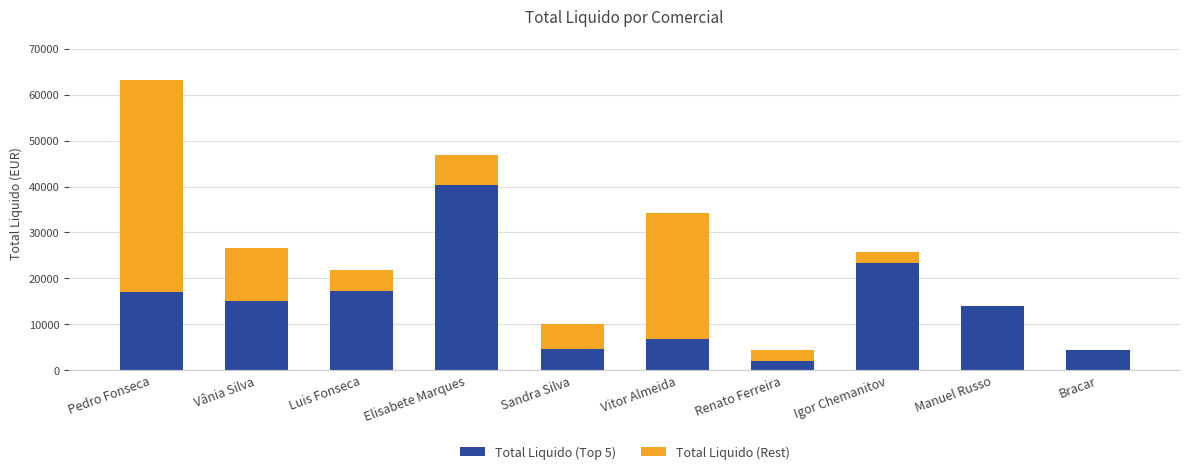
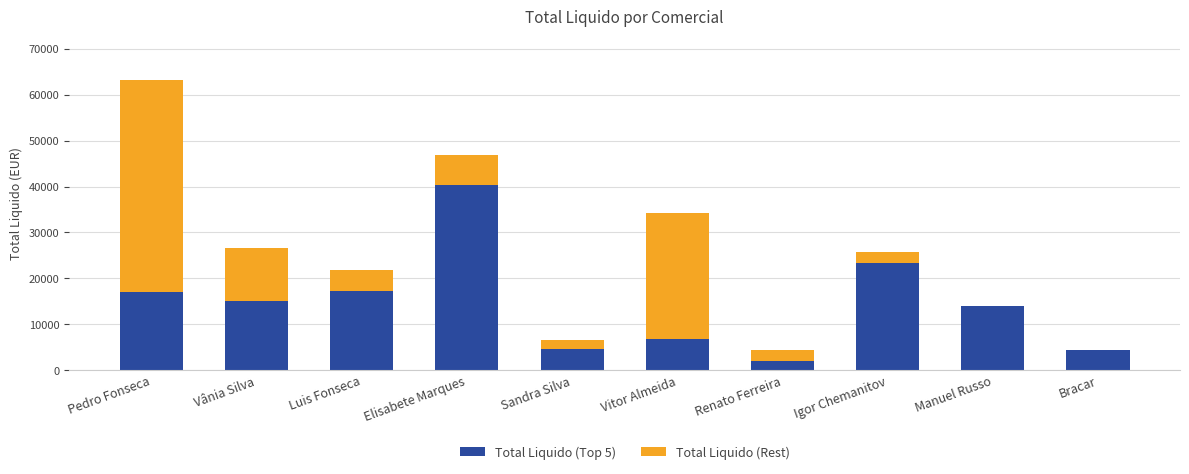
  {
    "Total Liquido (Top 5)": {
      "Pedro Fonseca": 17000,
      "Vânia Silva": 15000,
      "Luis Fonseca": 17000,
      "Elisabete Marques": 40000,
      "Sandra Silva": 5000,
      "Vitor Almeida": 7000,
      "Renato Ferreira": 2000,
      "Igor Chemanitov": 23000,
      "Manuel Russo": 14000,
      "Bracar": 4000
    },
    "Total Liquido (Rest)": {
      "Pedro Fonseca": 46000,
      "Vânia Silva": 12000,
      "Luis Fonseca": 5000,
      "Elisabete Marques": 7000,
-     "Sandra Silva": 6000,
+     "Sandra Silva": 2000,
      "Vitor Almeida": 27000,
      "Renato Ferreira": 2000,
      "Igor Chemanitov": 2000,
      "Manuel Russo": 0,
      "Bracar": 0
    }
  }
